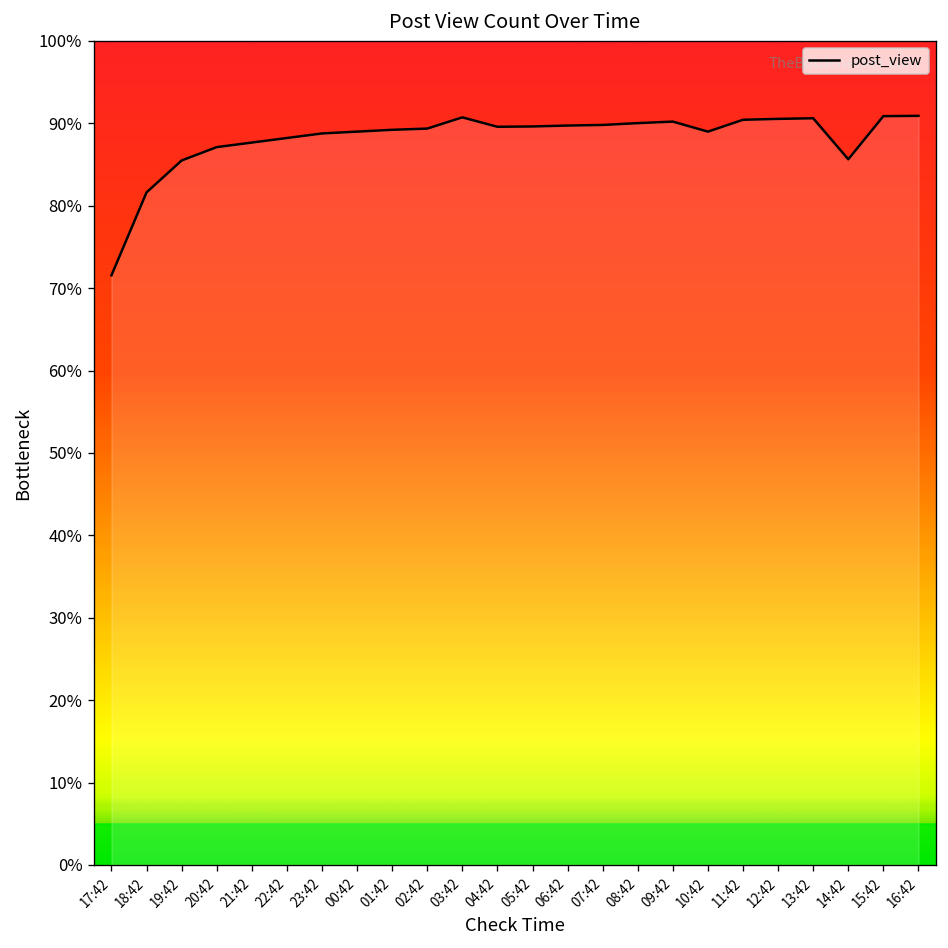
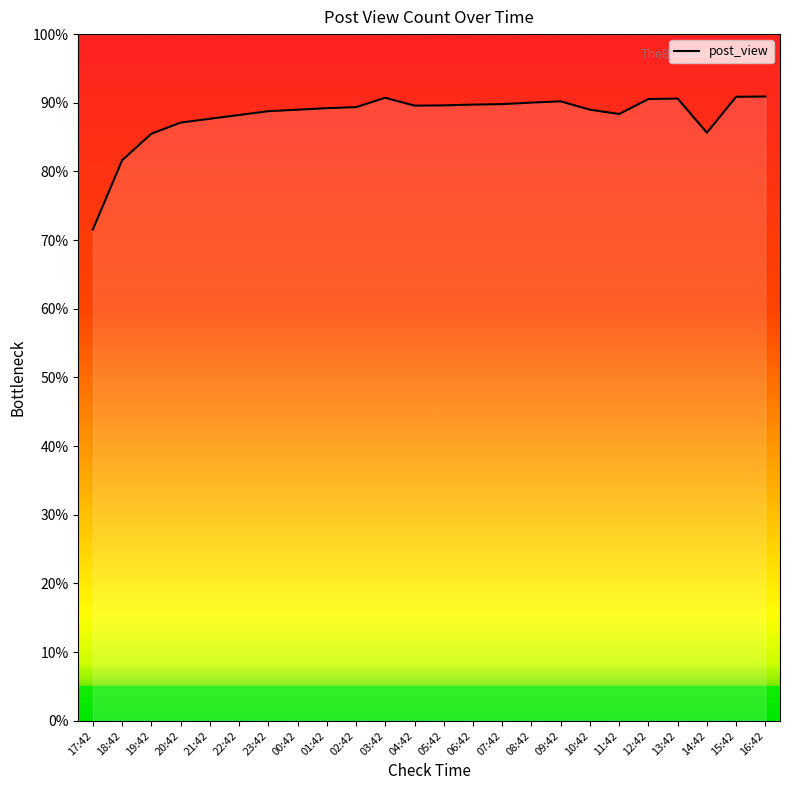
  {
    "17:42": "72%",
    "18:42": "82%",
    "19:42": "85%",
    "20:42": "87%",
    "21:42": "88%",
    "22:42": "88%",
    "23:42": "89%",
    "00:42": "89%",
    "01:42": "89%",
    "02:42": "89%",
    "03:42": "91%",
    "04:42": "90%",
    "05:42": "90%",
    "06:42": "90%",
    "07:42": "90%",
    "08:42": "90%",
    "09:42": "90%",
    "10:42": "89%",
-   "11:42": "90%",
+   "11:42": "88%",
    "12:42": "91%",
    "13:42": "91%",
    "14:42": "86%",
    "15:42": "91%",
    "16:42": "91%"
  }
